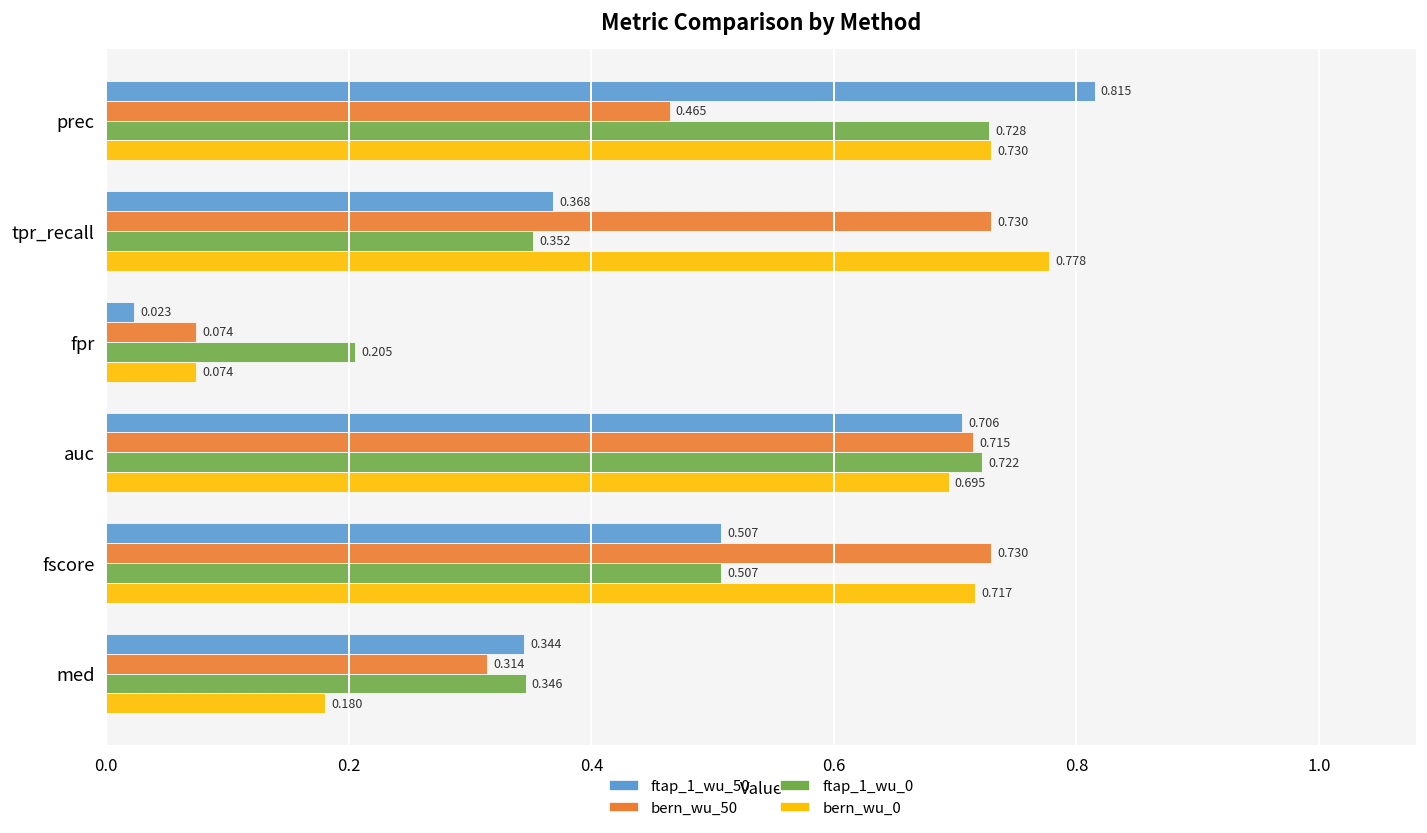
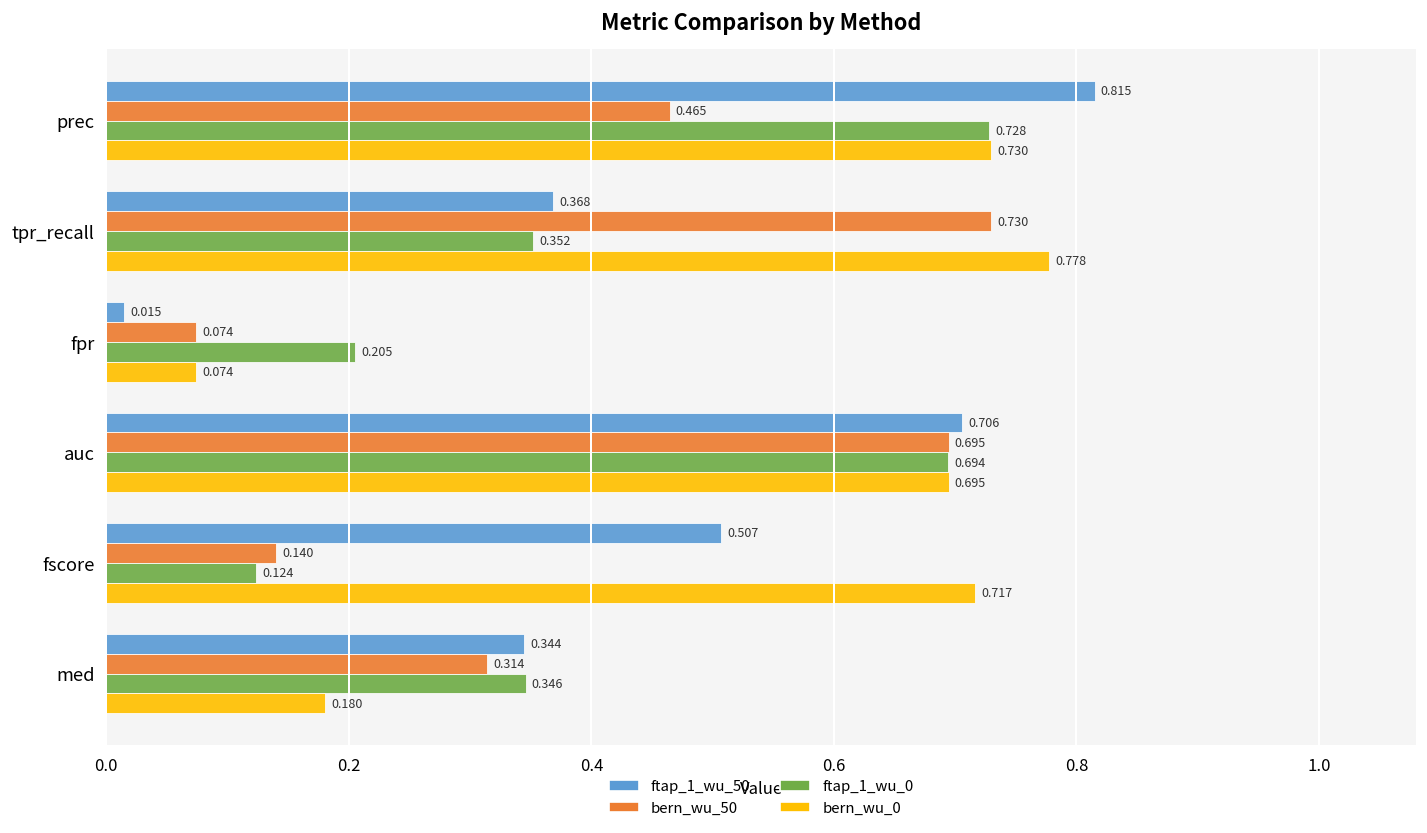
  {
    "ftap_1_wu_50": {
      "prec": 0.815,
      "tpr_recall": 0.368,
-     "fpr": 0.023,
+     "fpr": 0.015,
      "auc": 0.706,
      "fscore": 0.507,
      "med": 0.344
    },
    "bern_wu_50": {
      "prec": 0.465,
      "tpr_recall": 0.730,
      "fpr": 0.074,
-     "auc": 0.715,
-     "fscore": 0.730,
+     "auc": 0.695,
+     "fscore": 0.140,
      "med": 0.314
    },
    "ftap_1_wu_0": {
      "prec": 0.728,
      "tpr_recall": 0.352,
      "fpr": 0.205,
-     "auc": 0.722,
-     "fscore": 0.507,
+     "auc": 0.694,
+     "fscore": 0.124,
      "med": 0.346
    },
    "bern_wu_0": {
      "prec": 0.730,
      "tpr_recall": 0.778,
      "fpr": 0.074,
      "auc": 0.695,
      "fscore": 0.717,
      "med": 0.180
    }
  }
